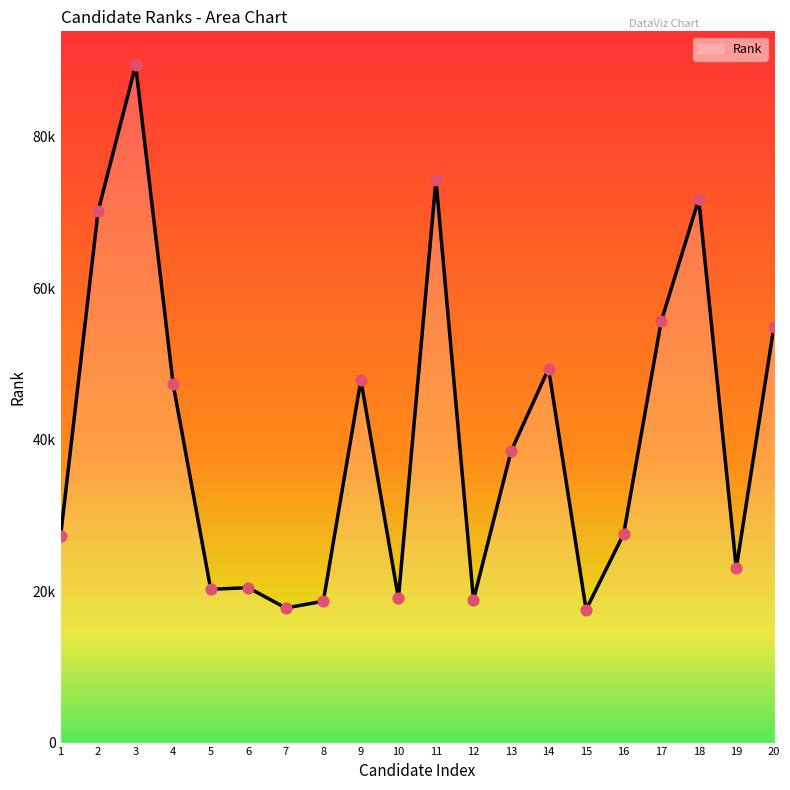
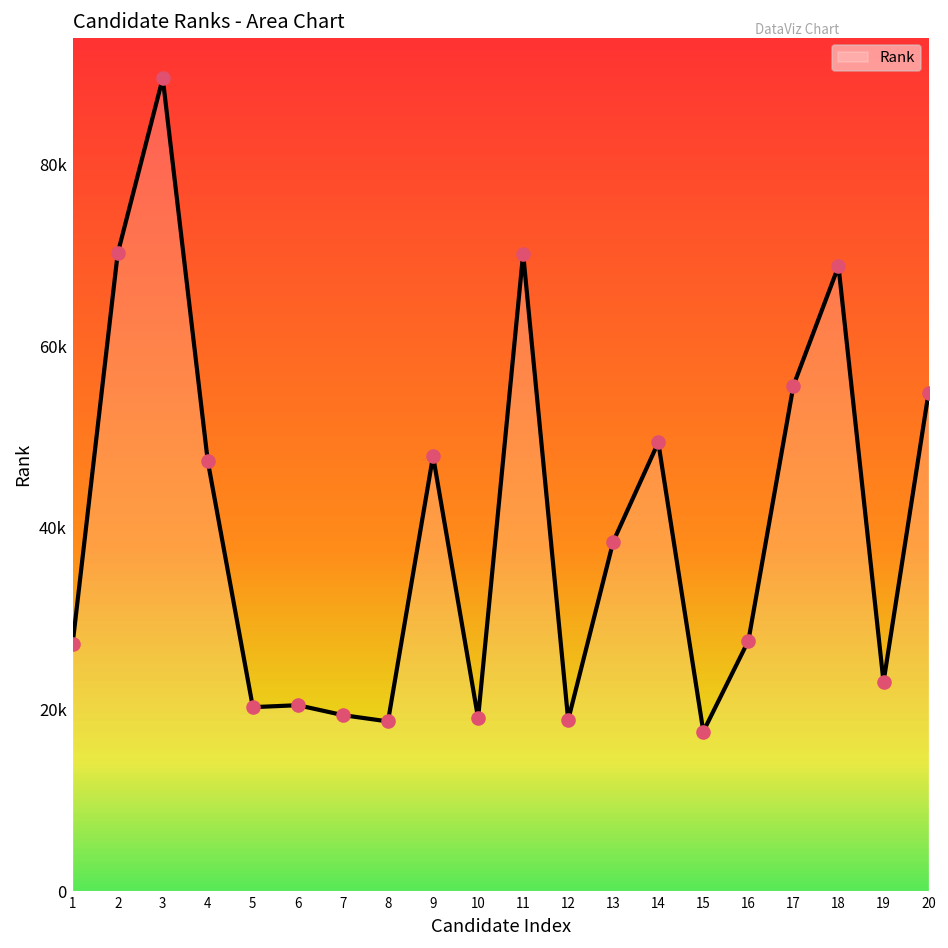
  {
    "1": 27000,
    "2": 70000,
    "3": 89000,
    "4": 47000,
    "5": 20000,
    "6": 20000,
-   "7": 18000,
+   "7": 19000,
    "8": 19000,
    "9": 48000,
    "10": 19000,
-   "11": 74000,
+   "11": 70000,
    "12": 19000,
    "13": 38000,
    "14": 49000,
    "15": 18000,
    "16": 28000,
    "17": 56000,
-   "18": 72000,
+   "18": 69000,
    "19": 23000,
    "20": 55000
  }
